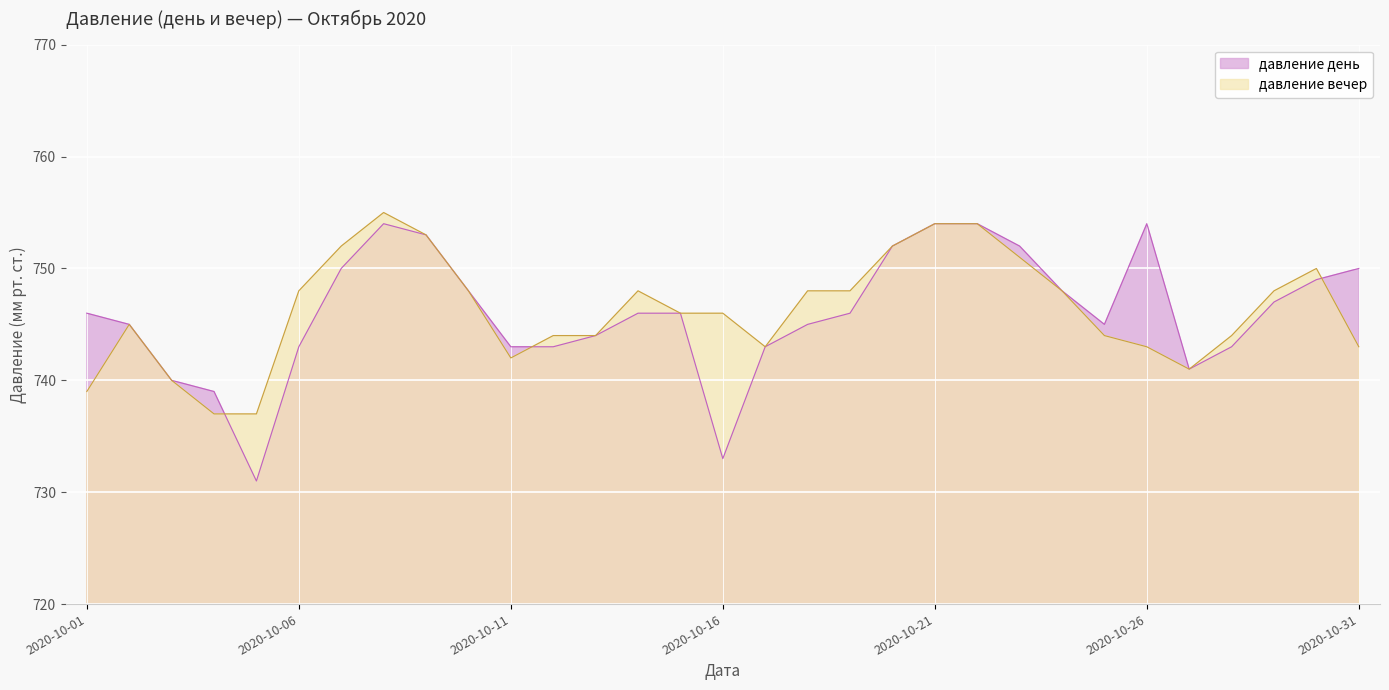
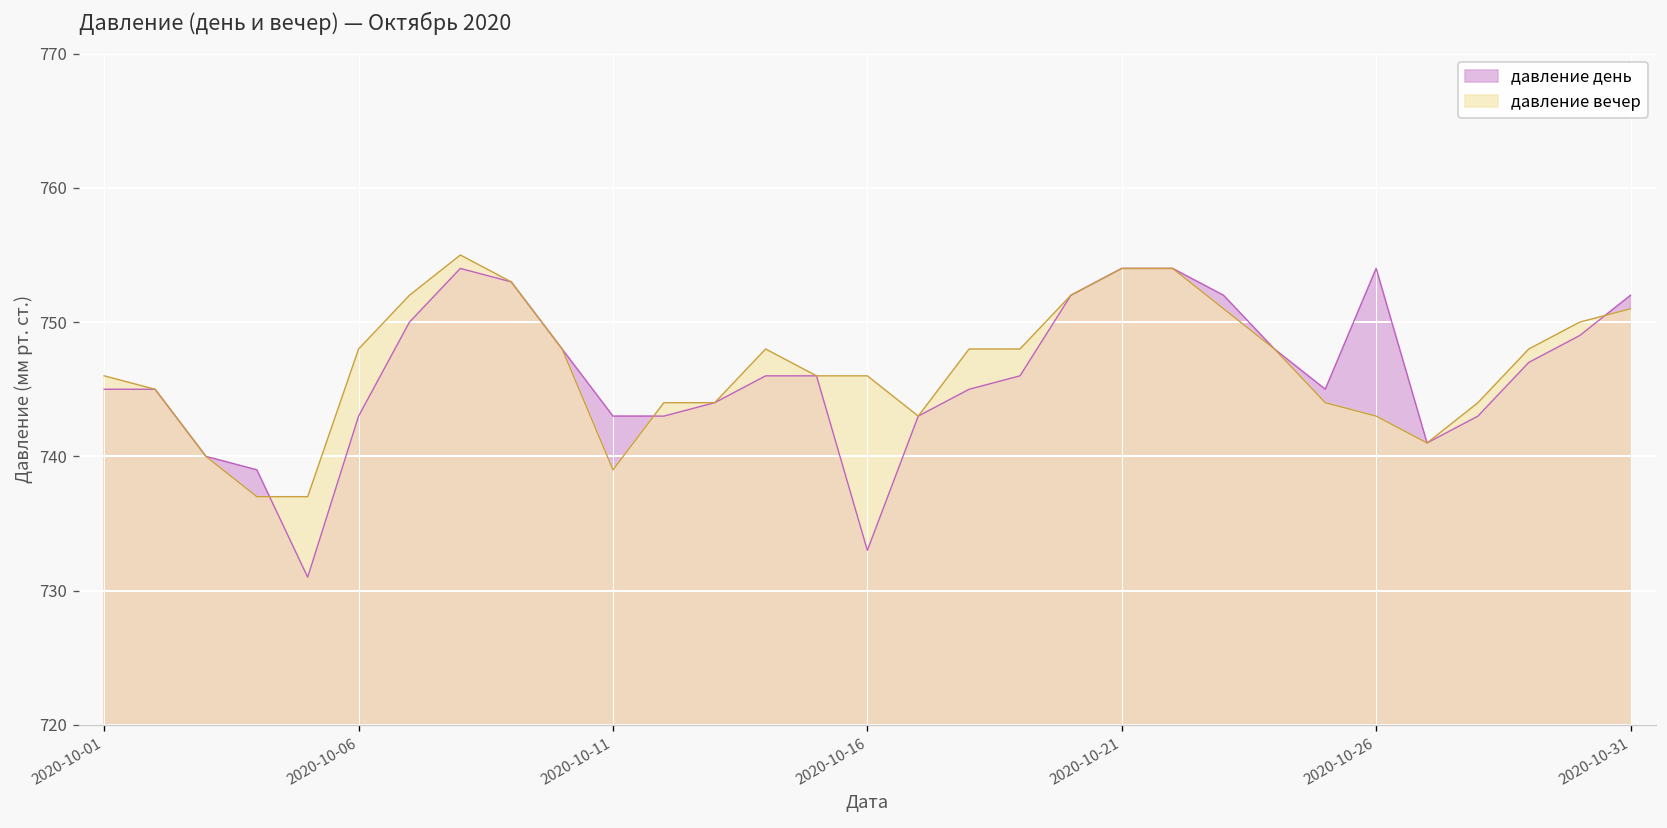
  {
    "давление день": {
-     "2020-10-01": 746,
+     "2020-10-01": 745,
      "2020-10-06": 743,
      "2020-10-11": 743,
      "2020-10-16": 733,
      "2020-10-26": 754,
-     "2020-10-31": 750
+     "2020-10-31": 752
    },
    "давление вечер": {
-     "2020-10-01": 739,
+     "2020-10-01": 746,
      "2020-10-06": 748,
-     "2020-10-11": 742,
+     "2020-10-11": 739,
      "2020-10-16": 746,
      "2020-10-26": 743,
-     "2020-10-31": 743
+     "2020-10-31": 751
    }
  }
